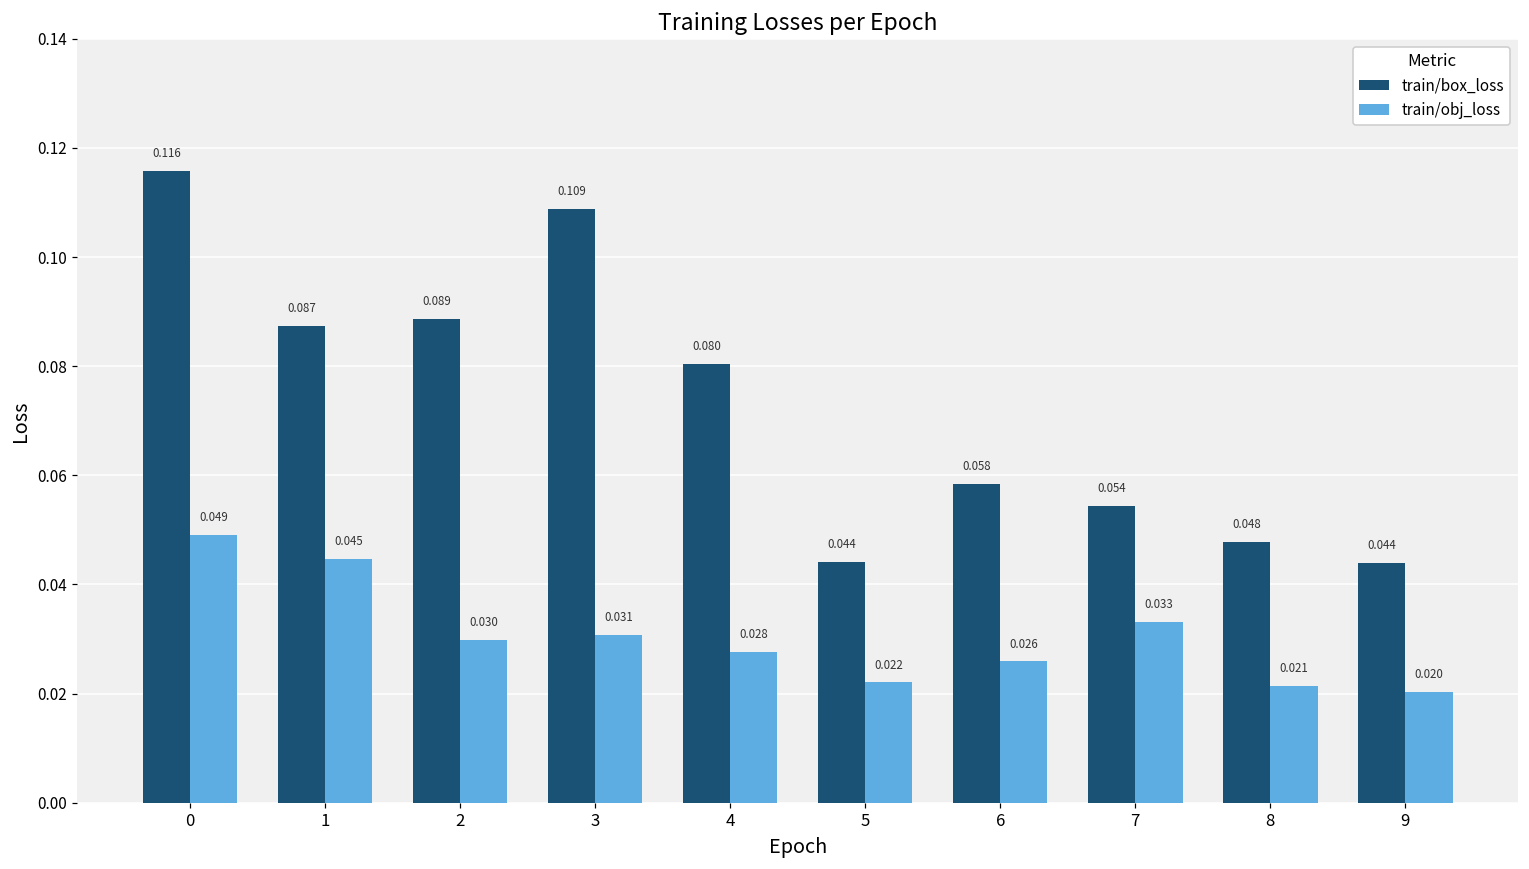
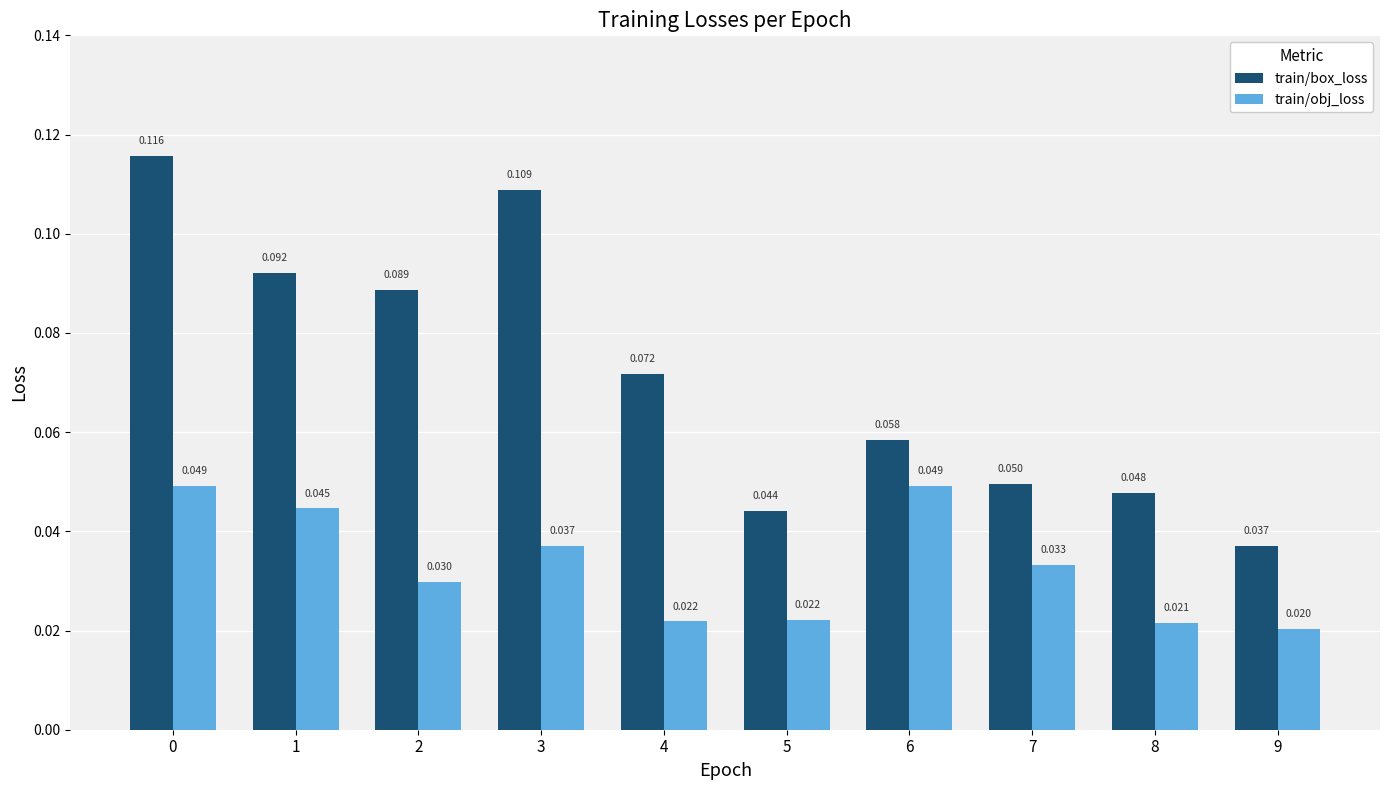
  {
    "train/box_loss": {
      "0": 0.116,
-     "1": 0.087,
+     "1": 0.092,
      "2": 0.089,
      "3": 0.109,
-     "4": 0.080,
+     "4": 0.072,
      "5": 0.044,
      "6": 0.058,
-     "7": 0.054,
+     "7": 0.050,
      "8": 0.048,
-     "9": 0.044
+     "9": 0.037
    },
    "train/obj_loss": {
      "0": 0.049,
      "1": 0.045,
      "2": 0.030,
-     "3": 0.031,
-     "4": 0.028,
+     "3": 0.037,
+     "4": 0.022,
      "5": 0.022,
-     "6": 0.026,
+     "6": 0.049,
      "7": 0.033,
      "8": 0.021,
      "9": 0.020
    }
  }
